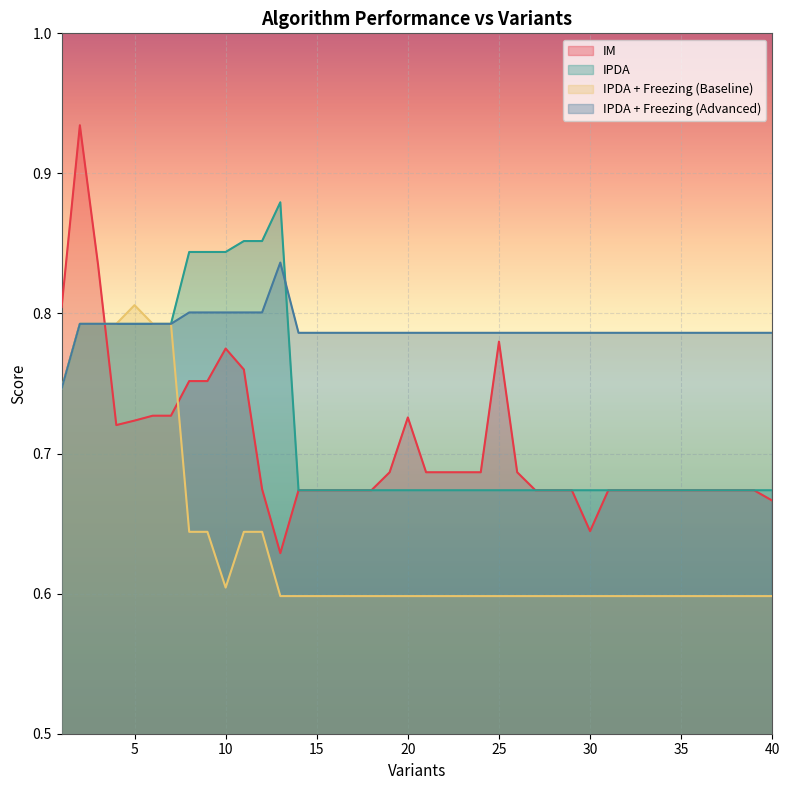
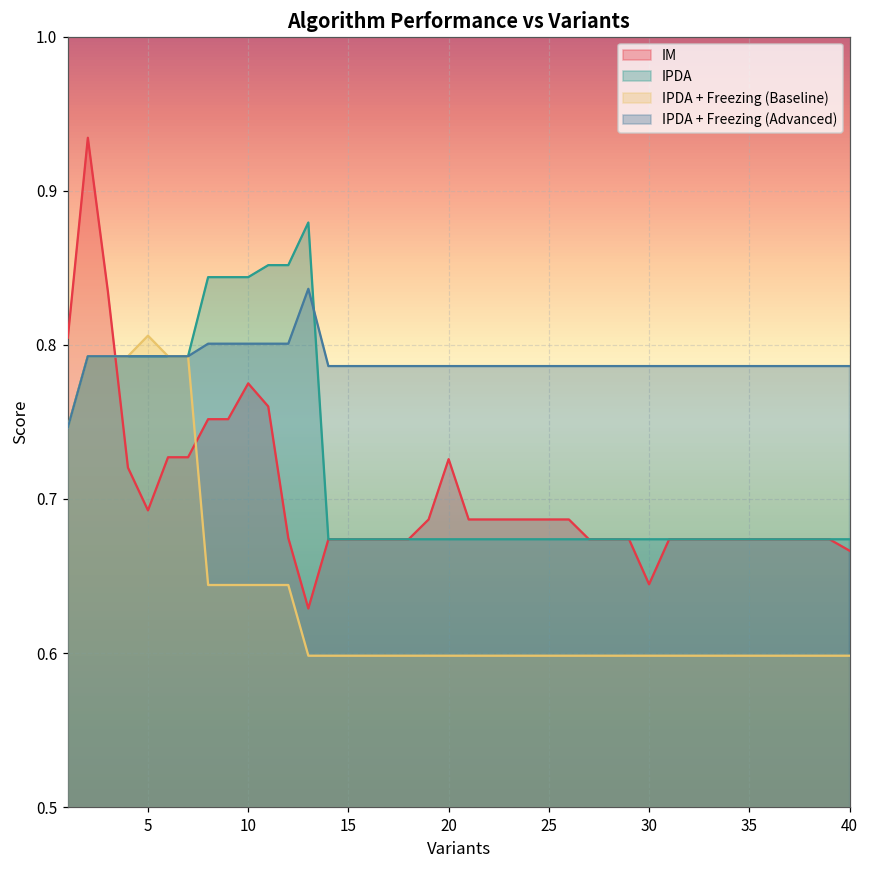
  {
    "IM": {
-     "5": 0.724,
+     "5": 0.693,
      "10": 0.775,
      "20": 0.726,
-     "25": 0.780,
+     "25": 0.687,
      "30": 0.645,
      "40": 0.666
    },
    "IPDA + Freezing (Baseline)": {
      "5": 0.806,
-     "10": 0.604,
+     "10": 0.644,
      "15": 0.598,
      "20": 0.598,
      "25": 0.598,
      "30": 0.598,
      "35": 0.598,
      "40": 0.598
    }
  }
